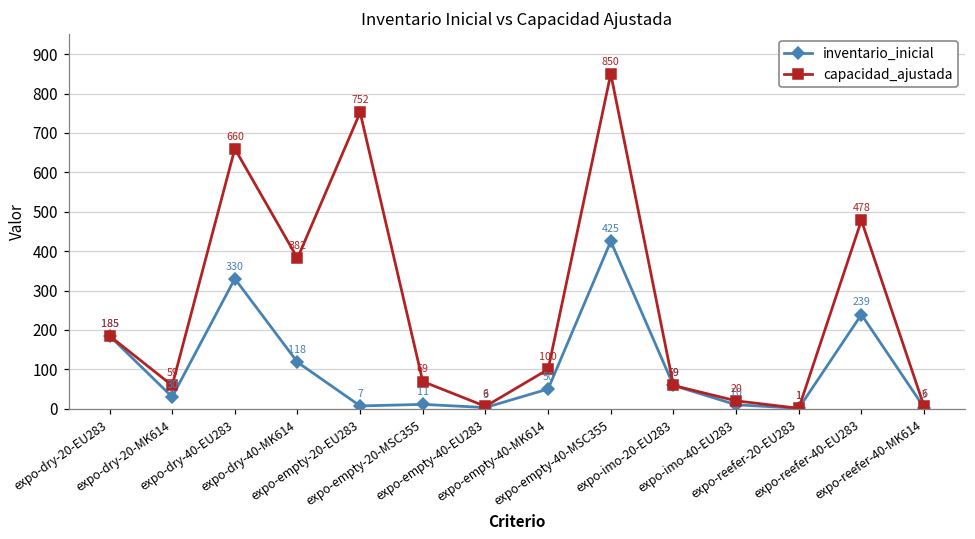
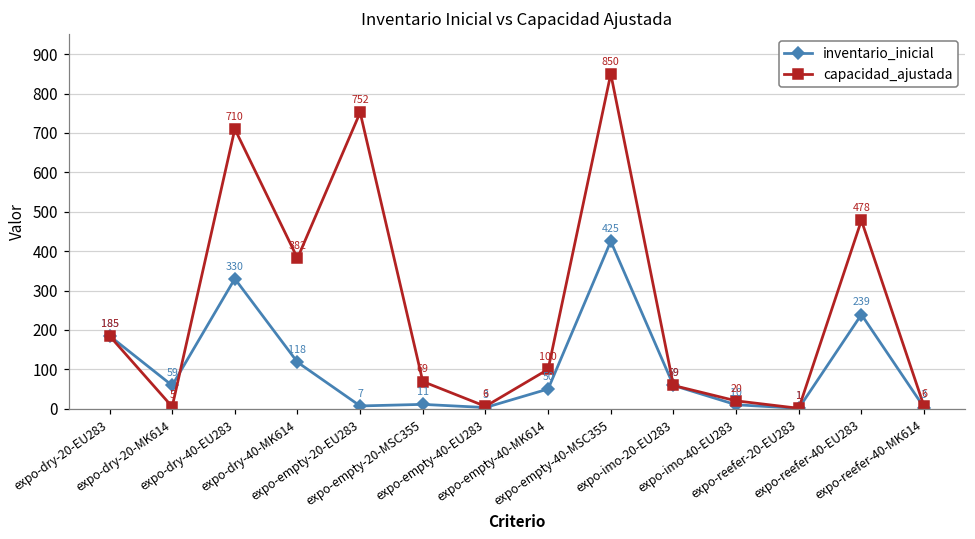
  {
    "inventario_inicial": {
-     "expo-dry-20-MK614": 30,
+     "expo-dry-20-MK614": 59,
      "expo-dry-40-EU283": 330,
      "expo-dry-40-MK614": 118,
      "expo-empty-20-EU283": 7,
      "expo-empty-20-MSC355": 11,
      "expo-empty-40-MSC355": 425,
      "expo-reefer-40-EU283": 239
    },
    "capacidad_ajustada": {
-     "expo-dry-20-MK614": 59,
-     "expo-dry-40-EU283": 660,
+     "expo-dry-20-MK614": 5,
+     "expo-dry-40-EU283": 710,
      "expo-dry-40-MK614": 382,
      "expo-empty-20-EU283": 752,
      "expo-empty-20-MSC355": 69,
      "expo-empty-40-MK614": 100,
      "expo-empty-40-MSC355": 850,
      "expo-reefer-40-EU283": 478
    }
  }
